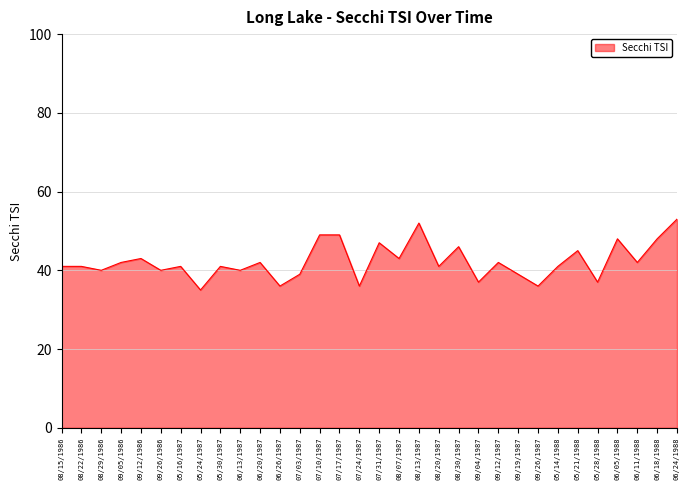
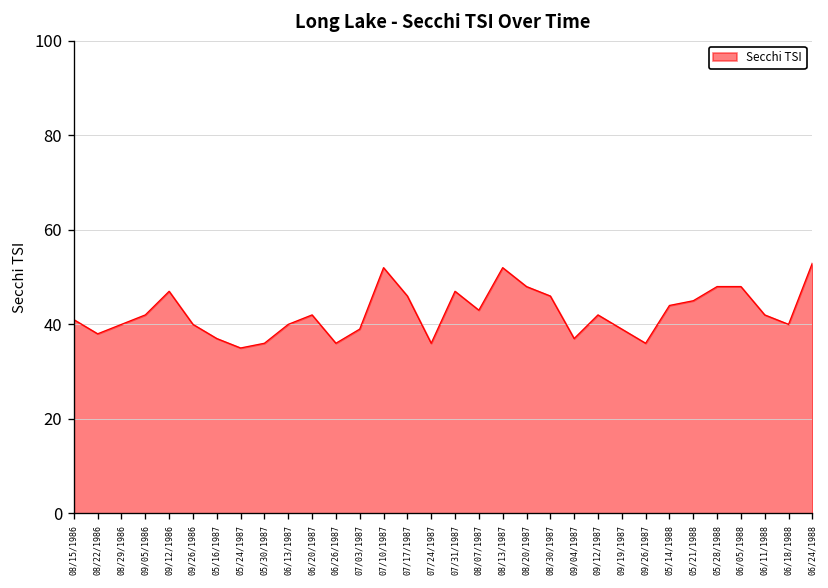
  {
    "08/15/1986": 41,
-   "08/22/1986": 41,
+   "08/22/1986": 38,
    "08/29/1986": 40,
    "09/05/1986": 42,
-   "09/12/1986": 43,
+   "09/12/1986": 47,
    "09/26/1986": 40,
-   "05/16/1987": 41,
+   "05/16/1987": 37,
    "05/24/1987": 35,
-   "05/30/1987": 41,
+   "05/30/1987": 36,
    "06/13/1987": 40,
    "06/20/1987": 42,
    "06/26/1987": 36,
    "07/03/1987": 39,
-   "07/10/1987": 49,
-   "07/17/1987": 49,
+   "07/10/1987": 52,
+   "07/17/1987": 46,
    "07/24/1987": 36,
    "07/31/1987": 47,
    "08/07/1987": 43,
    "08/13/1987": 52,
-   "08/20/1987": 41,
+   "08/20/1987": 48,
    "08/30/1987": 46,
    "09/04/1987": 37,
    "09/12/1987": 42,
    "09/19/1987": 39,
    "09/26/1987": 36,
-   "05/14/1988": 41,
+   "05/14/1988": 44,
    "05/21/1988": 45,
-   "05/28/1988": 37,
+   "05/28/1988": 48,
    "06/05/1988": 48,
    "06/11/1988": 42,
-   "06/18/1988": 48,
+   "06/18/1988": 40,
    "06/24/1988": 53
  }
